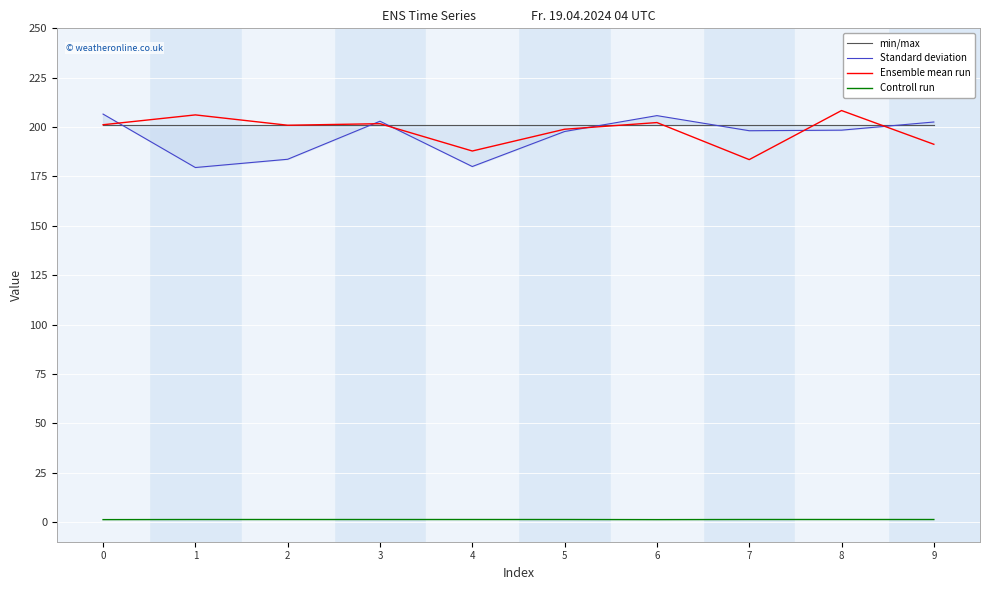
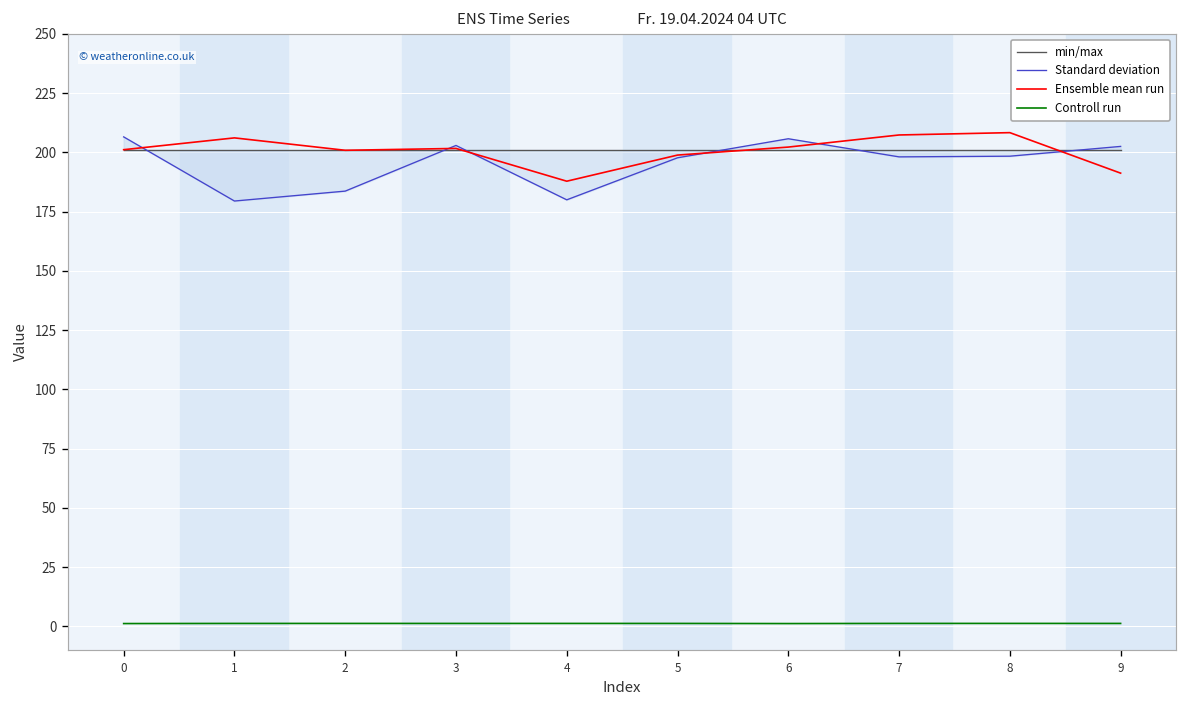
  {
    "min/max": {
      "9": 201
    },
    "Standard deviation": {
      "1": 180,
      "2": 184,
      "4": 180,
      "7": 198,
      "8": 198
    },
    "Ensemble mean run": {
      "1": 206,
      "4": 188,
-     "7": 184,
+     "7": 207,
      "8": 208,
      "9": 191
    },
    "Controll run": {
      "0": 1,
      "1": 1,
      "2": 1,
      "3": 1,
      "4": 1,
      "5": 1,
      "6": 1,
      "7": 1,
      "8": 1,
      "9": 1
    }
  }
